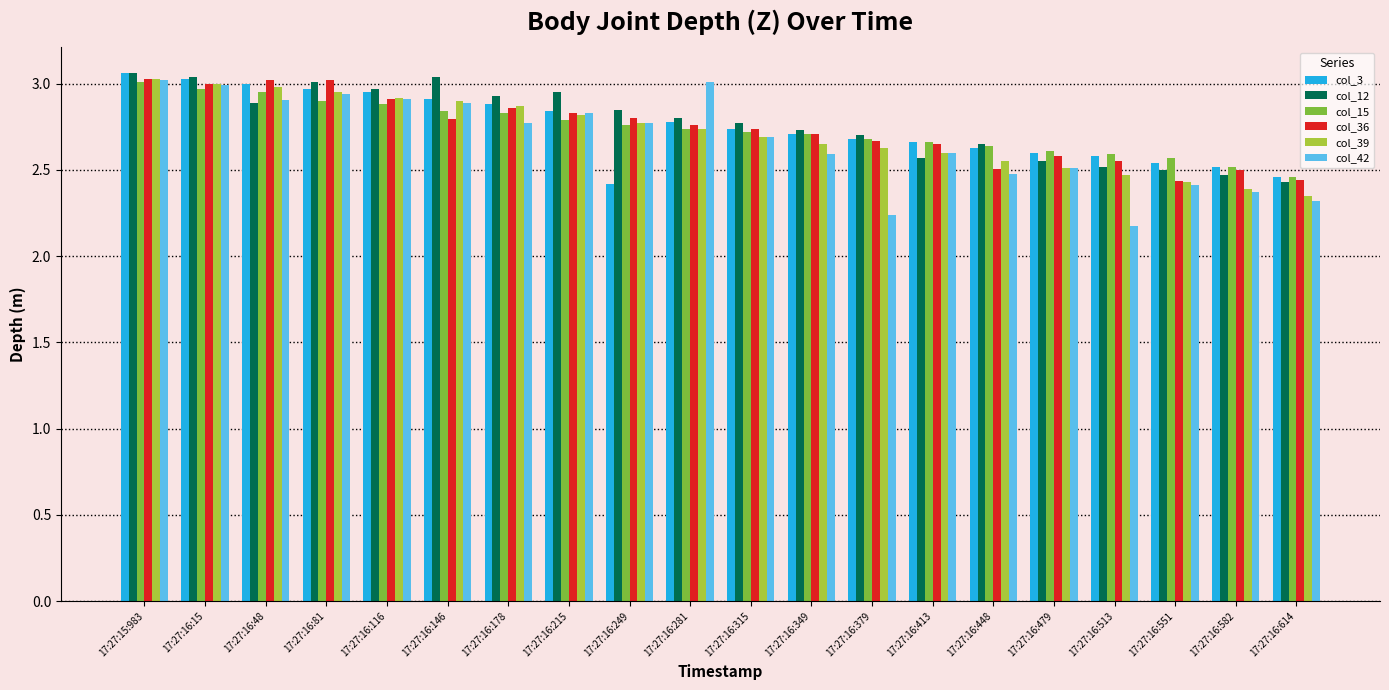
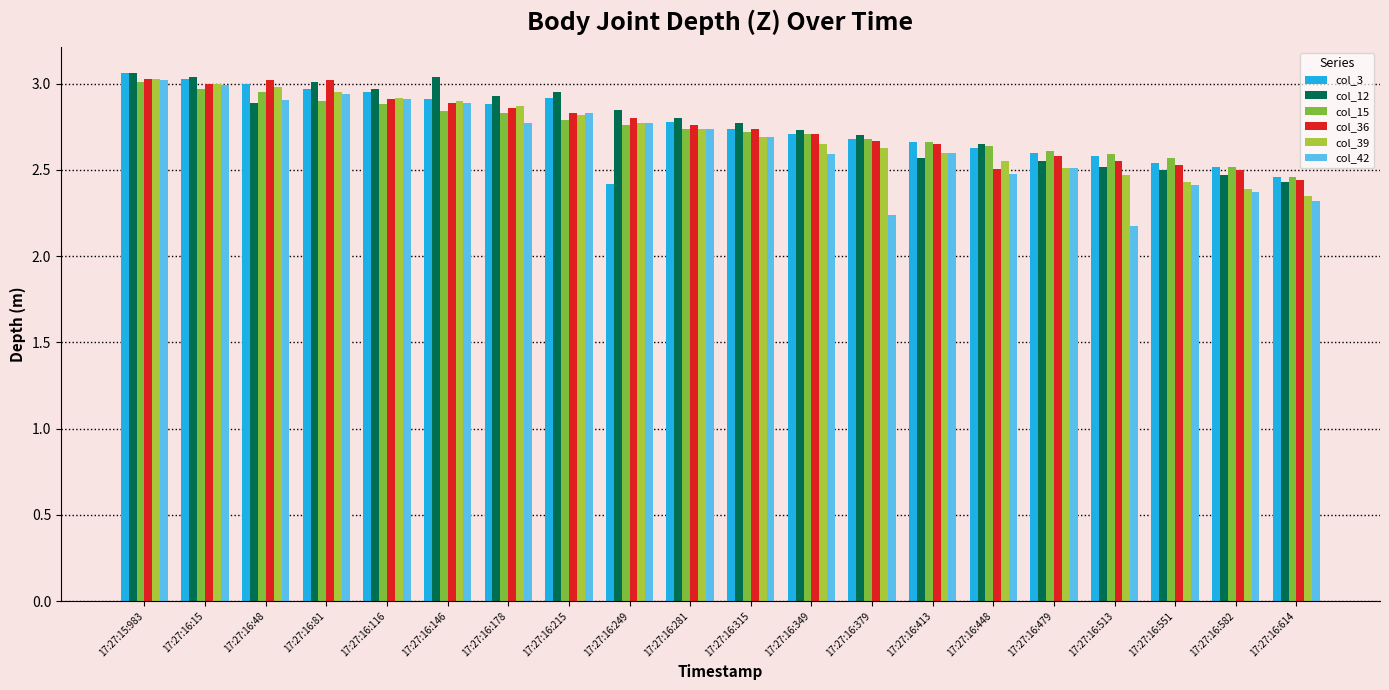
  {
    "col_3": {
      "17:27:15:983": 3.06,
      "17:27:16:15": 3.03,
      "17:27:16:48": 3.00,
      "17:27:16:81": 2.97,
      "17:27:16:116": 2.95,
      "17:27:16:146": 2.91,
      "17:27:16:178": 2.88,
-     "17:27:16:215": 2.84,
+     "17:27:16:215": 2.92,
      "17:27:16:249": 2.42,
      "17:27:16:281": 2.78,
      "17:27:16:315": 2.74,
      "17:27:16:349": 2.71,
      "17:27:16:379": 2.68,
      "17:27:16:413": 2.66,
      "17:27:16:448": 2.63,
      "17:27:16:479": 2.60,
      "17:27:16:513": 2.58,
      "17:27:16:551": 2.54,
      "17:27:16:582": 2.52,
      "17:27:16:614": 2.46
    },
    "col_12": {
      "17:27:15:983": 3.06,
      "17:27:16:15": 3.04,
      "17:27:16:48": 2.89,
      "17:27:16:81": 3.01,
      "17:27:16:116": 2.97,
      "17:27:16:146": 3.04,
      "17:27:16:178": 2.93,
      "17:27:16:215": 2.95,
      "17:27:16:249": 2.85,
      "17:27:16:281": 2.80,
      "17:27:16:315": 2.77,
      "17:27:16:349": 2.73,
      "17:27:16:379": 2.70,
      "17:27:16:413": 2.57,
      "17:27:16:448": 2.65,
      "17:27:16:479": 2.55,
      "17:27:16:513": 2.52,
      "17:27:16:551": 2.50,
      "17:27:16:582": 2.47,
      "17:27:16:614": 2.43
    },
    "col_36": {
      "17:27:15:983": 3.03,
      "17:27:16:15": 3.00,
      "17:27:16:48": 3.02,
      "17:27:16:81": 3.02,
      "17:27:16:116": 2.91,
-     "17:27:16:146": 2.79,
+     "17:27:16:146": 2.89,
      "17:27:16:178": 2.86,
      "17:27:16:215": 2.83,
      "17:27:16:249": 2.80,
      "17:27:16:281": 2.76,
      "17:27:16:315": 2.74,
      "17:27:16:349": 2.71,
      "17:27:16:379": 2.67,
      "17:27:16:413": 2.65,
      "17:27:16:448": 2.50,
      "17:27:16:479": 2.58,
      "17:27:16:513": 2.55,
-     "17:27:16:551": 2.44,
+     "17:27:16:551": 2.53,
      "17:27:16:582": 2.50,
      "17:27:16:614": 2.44
    },
    "col_42": {
      "17:27:15:983": 3.02,
      "17:27:16:15": 2.99,
      "17:27:16:48": 2.91,
      "17:27:16:81": 2.94,
      "17:27:16:116": 2.91,
      "17:27:16:146": 2.89,
      "17:27:16:178": 2.77,
      "17:27:16:215": 2.83,
      "17:27:16:249": 2.77,
-     "17:27:16:281": 3.01,
+     "17:27:16:281": 2.74,
      "17:27:16:315": 2.69,
      "17:27:16:349": 2.59,
      "17:27:16:379": 2.24,
      "17:27:16:413": 2.60,
      "17:27:16:448": 2.47,
      "17:27:16:479": 2.51,
      "17:27:16:513": 2.18,
      "17:27:16:551": 2.41,
      "17:27:16:582": 2.37,
      "17:27:16:614": 2.32
    }
  }
